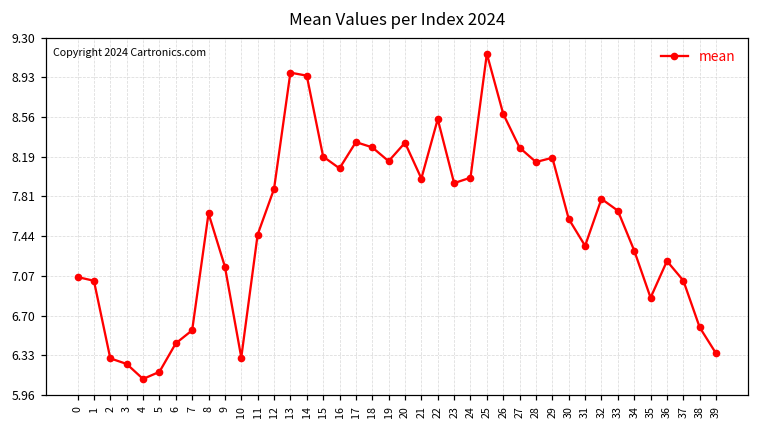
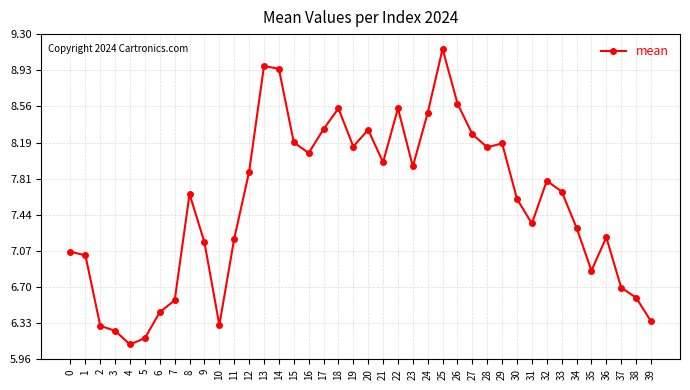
  {
    "0": 7.1,
    "1": 7.0,
    "2": 6.3,
    "3": 6.3,
    "4": 6.1,
    "5": 6.2,
    "6": 6.4,
    "7": 6.6,
    "8": 7.7,
    "9": 7.2,
    "10": 6.3,
-   "11": 7.5,
+   "11": 7.2,
    "12": 7.9,
    "13": 9.0,
    "14": 8.9,
    "15": 8.2,
    "16": 8.1,
    "17": 8.3,
-   "18": 8.3,
+   "18": 8.5,
    "19": 8.1,
    "20": 8.3,
    "21": 8.0,
    "22": 8.5,
    "23": 7.9,
-   "24": 8.0,
+   "24": 8.5,
    "25": 9.1,
    "26": 8.6,
    "27": 8.3,
    "28": 8.1,
    "29": 8.2,
    "30": 7.6,
    "31": 7.4,
    "32": 7.8,
    "33": 7.7,
    "34": 7.3,
    "35": 6.9,
    "36": 7.2,
-   "37": 7.0,
+   "37": 6.7,
    "38": 6.6,
    "39": 6.4
  }
